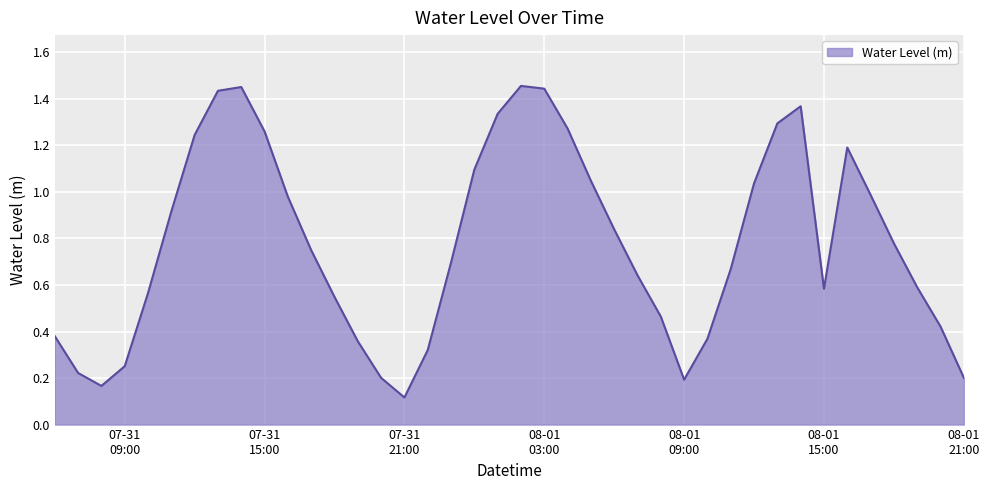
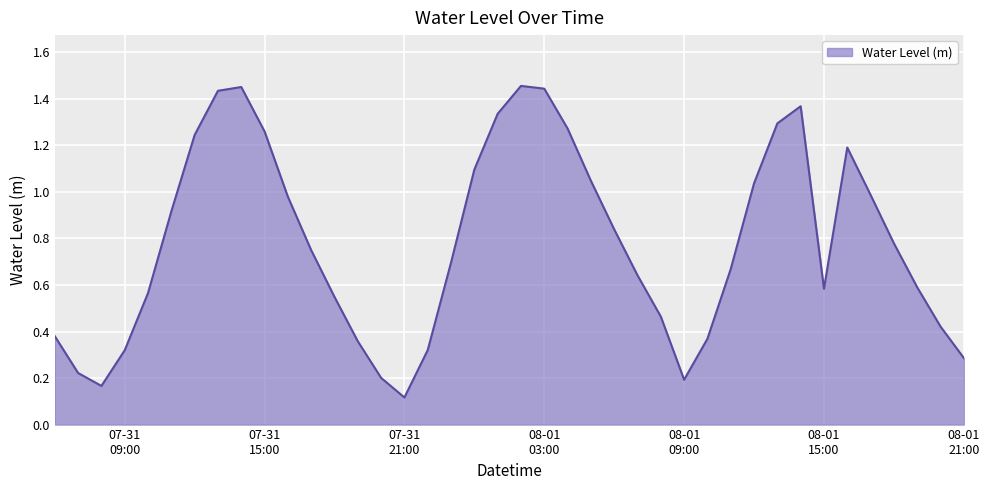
  {
-   "07-31 09:00": 0.25,
+   "07-31 09:00": 0.32,
    "07-31 15:00": 1.26,
    "07-31 21:00": 0.12,
    "08-01 03:00": 1.44,
    "08-01 09:00": 0.19,
    "08-01 15:00": 0.58,
-   "08-01 21:00": 0.20
+   "08-01 21:00": 0.29
  }
